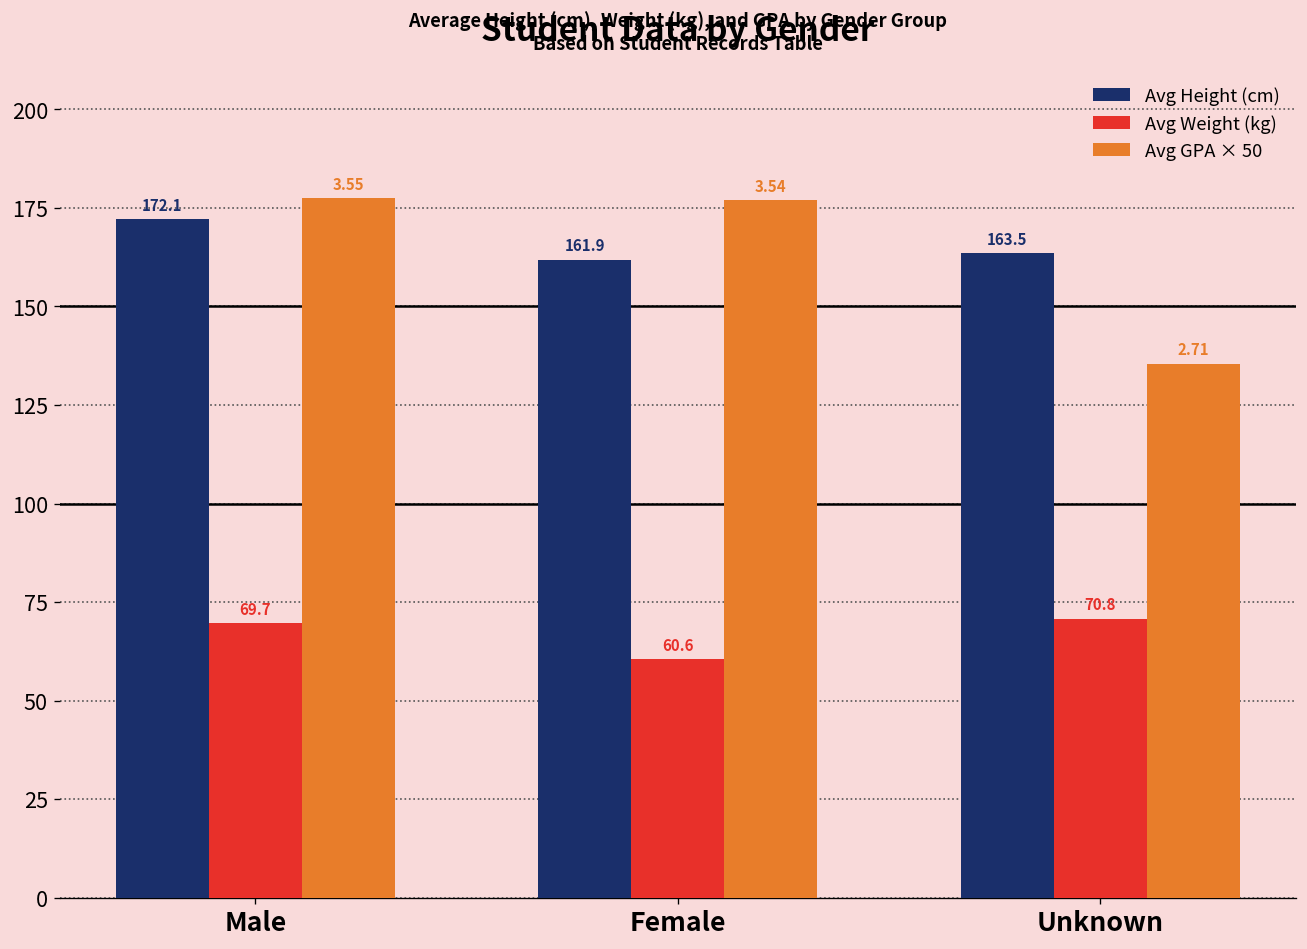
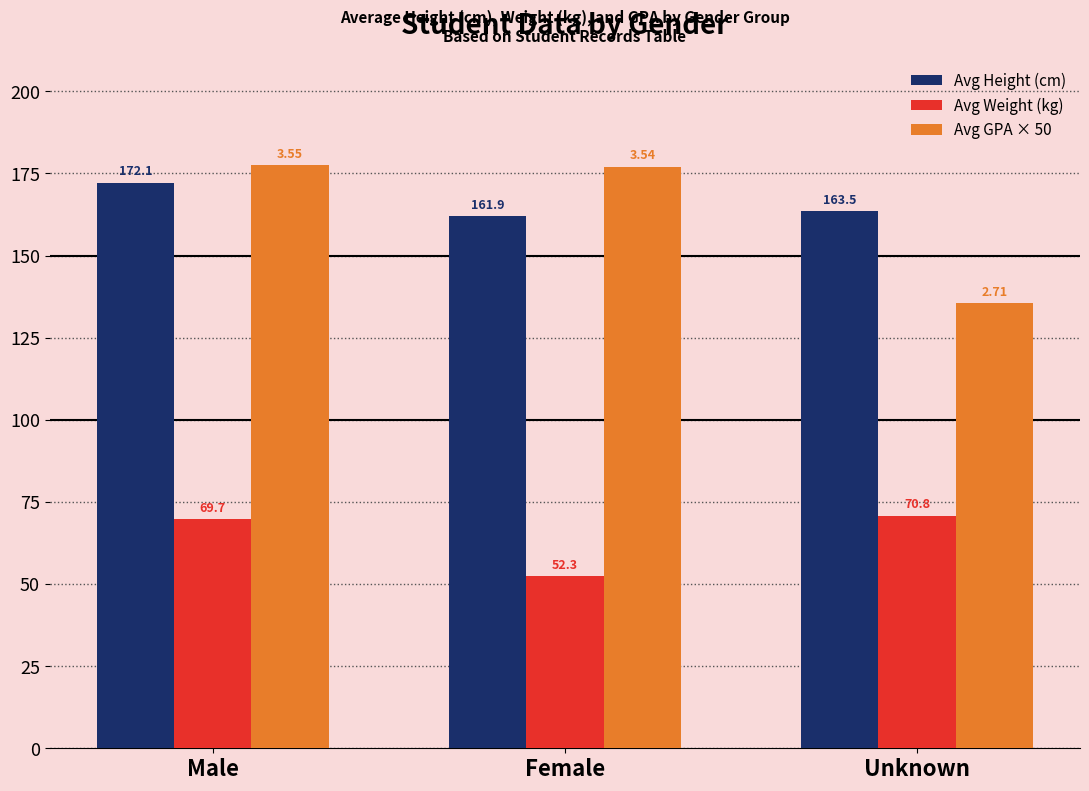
  {
    "Avg Height (cm)": {
      "Male": 172.1,
      "Female": 161.9,
      "Unknown": 163.5
    },
    "Avg Weight (kg)": {
      "Male": 69.7,
-     "Female": 60.6,
+     "Female": 52.3,
      "Unknown": 70.8
    }
  }
